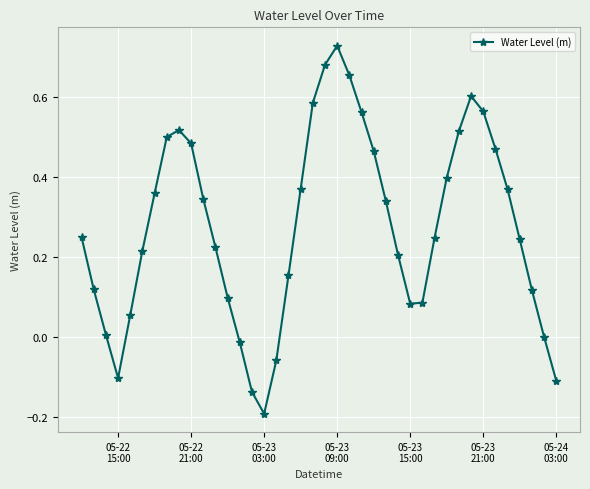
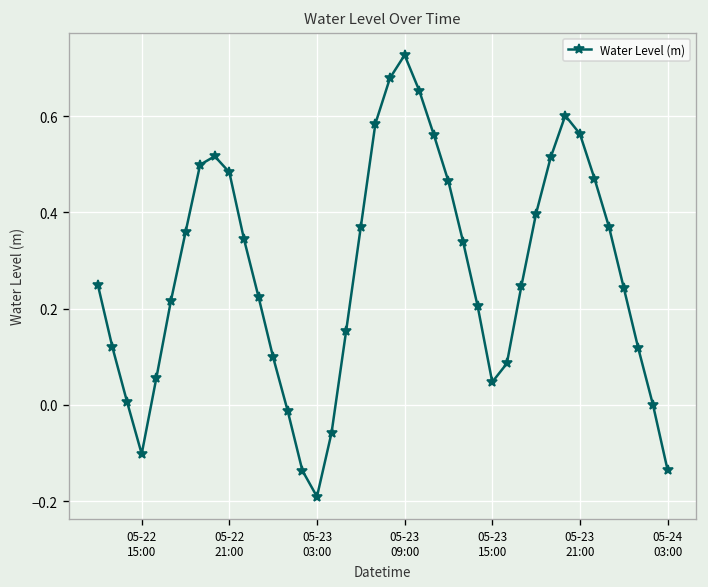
  {
    "05-22 15:00": -0.10,
    "05-22 21:00": 0.48,
    "05-23 03:00": -0.19,
    "05-23 09:00": 0.73,
-   "05-23 15:00": 0.08,
+   "05-23 15:00": 0.05,
    "05-23 21:00": 0.56,
-   "05-24 03:00": -0.11
+   "05-24 03:00": -0.13
  }
